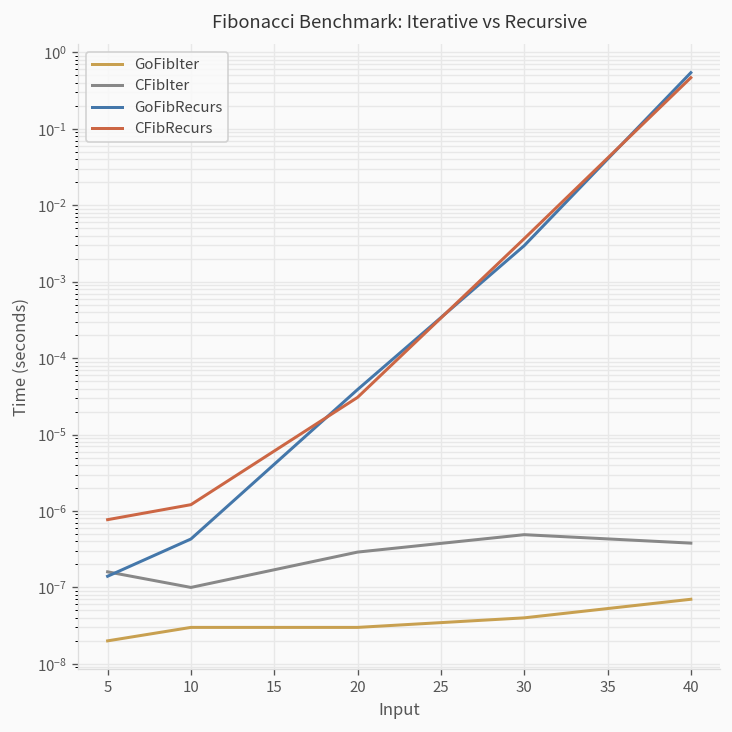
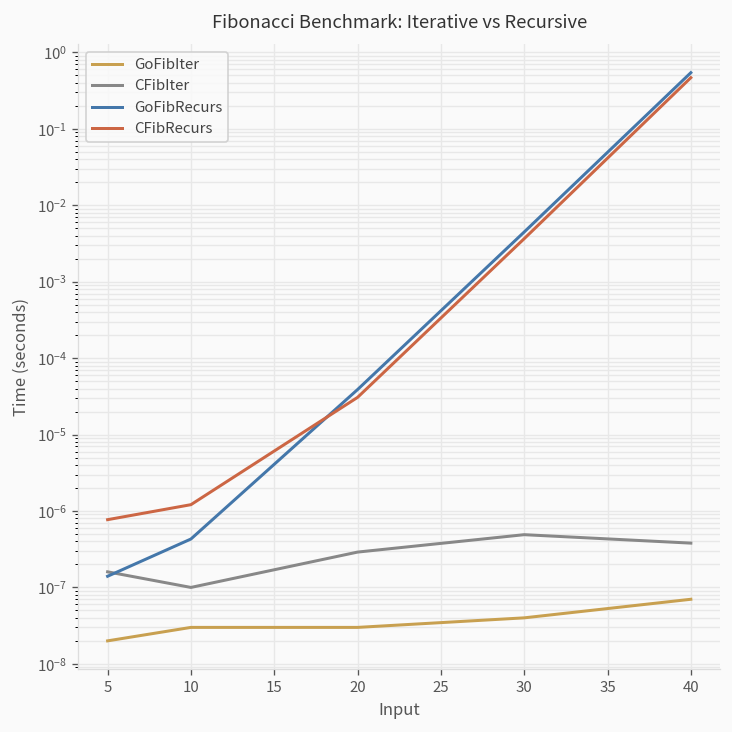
  {
    "CFibIter": {
      "5": 0.00000016,
      "10": 0.00000010,
      "20": 0.0000003,
      "30": 0.0000005,
      "40": 0.0000004
    },
    "GoFibRecurs": {
      "5": 0.00000014,
      "10": 0.0000004,
      "20": 0.00004,
-     "30": 0.003,
+     "30": 0.004,
      "40": 0.5
    }
  }
